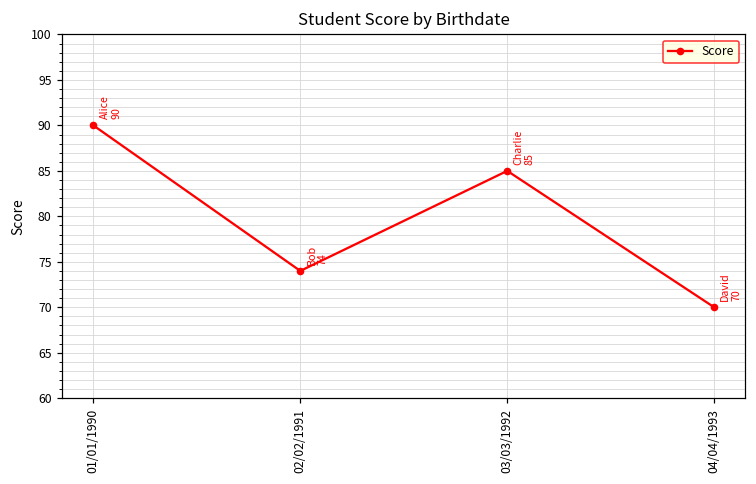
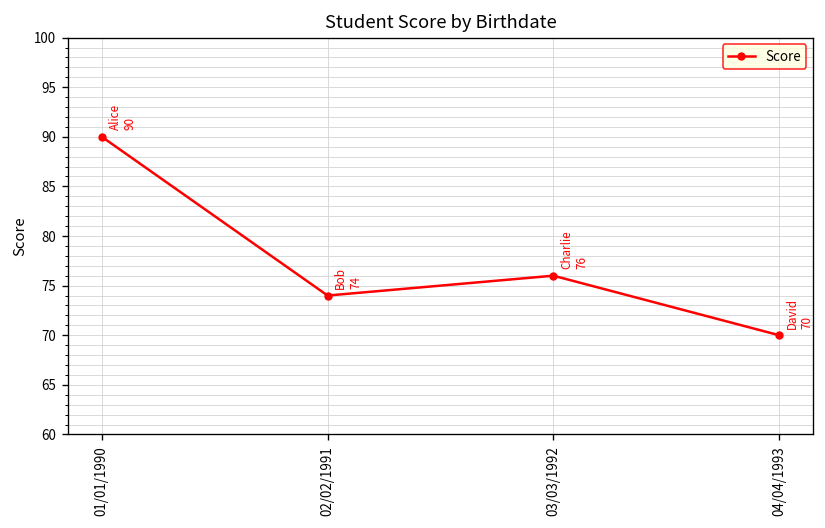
  {
    "01/01/1990": 90,
    "02/02/1991": 74,
-   "03/03/1992": 85,
+   "03/03/1992": 76,
    "04/04/1993": 70
  }
